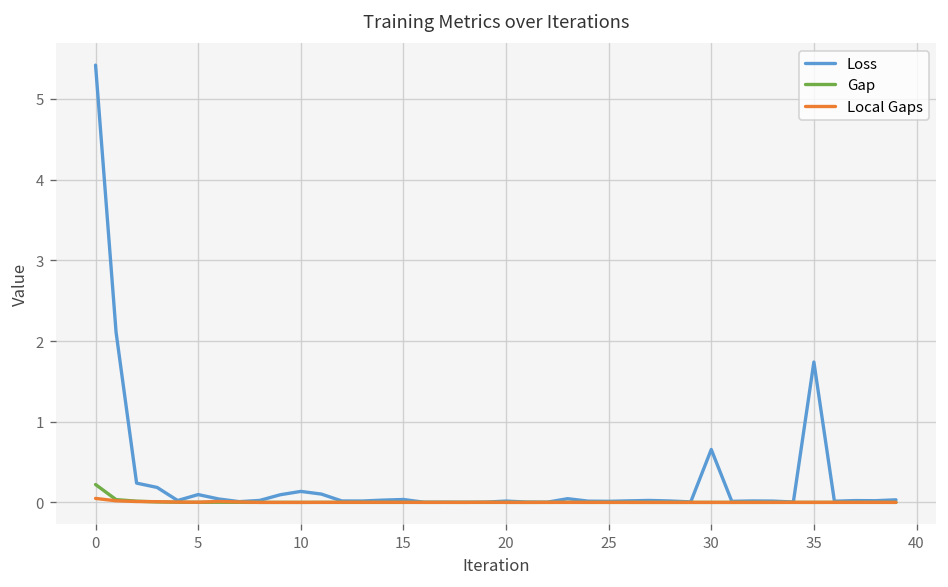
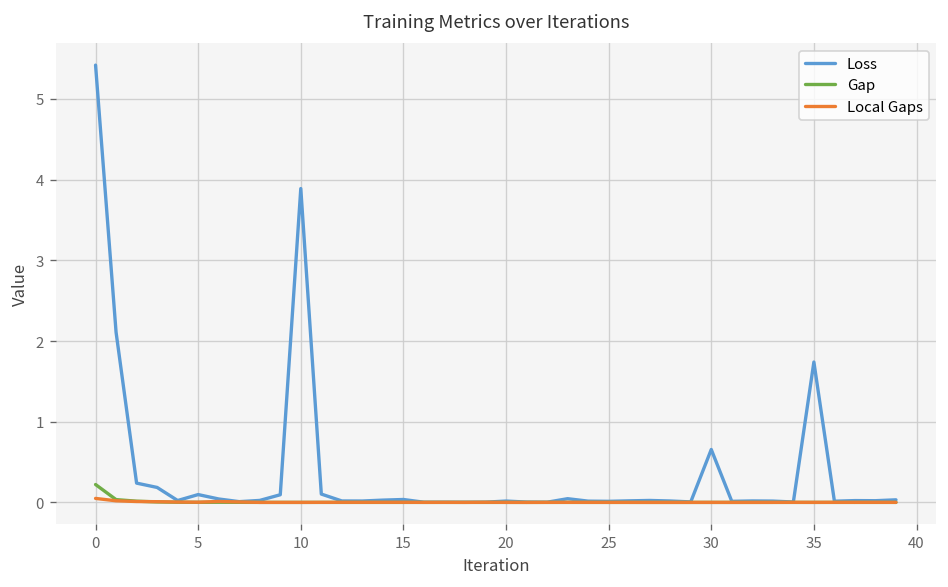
  {
    "Loss": {
      "0": 5.4,
      "5": 0.1,
-     "10": 0.1,
+     "10": 3.9,
      "30": 0.7,
      "35": 1.7
    },
    "Gap": {
      "0": 0.2
    },
    "Local Gaps": {
      "0": 0.0
    }
  }
